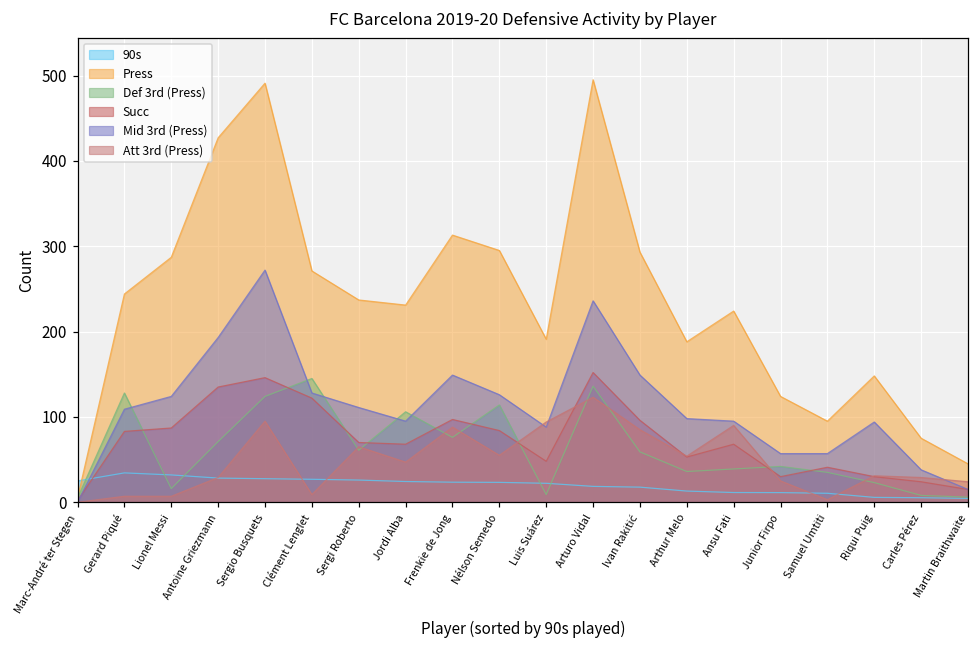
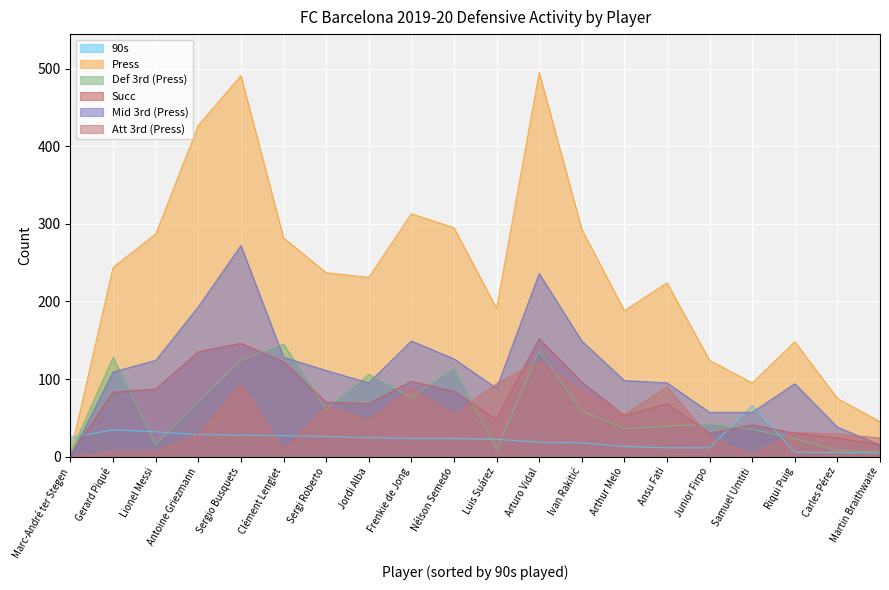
  {
    "90s": {
      "Marc-André ter Stegen": 30,
      "Gerard Piqué": 30,
      "Lionel Messi": 30,
      "Sergio Busquets": 30,
      "Clément Lenglet": 30,
      "Sergi Roberto": 30,
      "Jordi Alba": 20,
      "Frenkie de Jong": 20,
      "Nélson Semedo": 20,
      "Luis Suárez": 20,
      "Arturo Vidal": 20,
      "Ivan Rakitić": 20,
      "Arthur Melo": 10,
      "Ansu Fati": 10,
      "Junior Firpo": 10,
-     "Samuel Umtiti": 10,
+     "Samuel Umtiti": 70,
      "Riqui Puig": 10
    },
    "Press": {
      "Gerard Piqué": 240,
      "Lionel Messi": 290,
      "Antoine Griezmann": 430,
      "Sergio Busquets": 490,
-     "Clément Lenglet": 270,
+     "Clément Lenglet": 280,
      "Sergi Roberto": 240,
      "Jordi Alba": 230,
      "Frenkie de Jong": 310,
      "Nélson Semedo": 300,
      "Luis Suárez": 190,
      "Arturo Vidal": 500,
      "Ivan Rakitić": 290,
      "Arthur Melo": 190,
      "Ansu Fati": 220,
      "Junior Firpo": 120,
      "Samuel Umtiti": 100,
      "Riqui Puig": 150,
      "Carles Pérez": 80,
      "Martin Braithwaite": 50
    },
    "Def 3rd (Press)": {
      "Gerard Piqué": 130,
      "Lionel Messi": 20,
      "Antoine Griezmann": 70,
      "Sergio Busquets": 120,
      "Clément Lenglet": 150,
      "Sergi Roberto": 60,
      "Jordi Alba": 110,
      "Frenkie de Jong": 80,
      "Nélson Semedo": 110,
      "Luis Suárez": 10,
      "Arturo Vidal": 140,
      "Ivan Rakitić": 60,
      "Arthur Melo": 40,
      "Ansu Fati": 40,
      "Junior Firpo": 40,
      "Samuel Umtiti": 40,
      "Riqui Puig": 20
    },
    "Mid 3rd (Press)": {
      "Gerard Piqué": 110,
      "Lionel Messi": 120,
      "Antoine Griezmann": 190,
      "Sergio Busquets": 270,
      "Clément Lenglet": 130,
      "Sergi Roberto": 110,
      "Jordi Alba": 100,
      "Frenkie de Jong": 150,
      "Nélson Semedo": 130,
      "Luis Suárez": 90,
      "Arturo Vidal": 240,
      "Ivan Rakitić": 150,
      "Arthur Melo": 100,
      "Ansu Fati": 100,
      "Junior Firpo": 60,
      "Samuel Umtiti": 60,
      "Riqui Puig": 90,
      "Carles Pérez": 40
    }
  }
